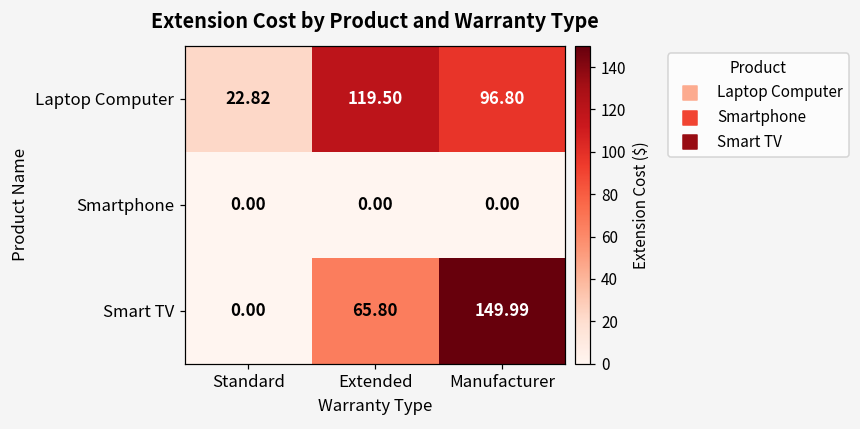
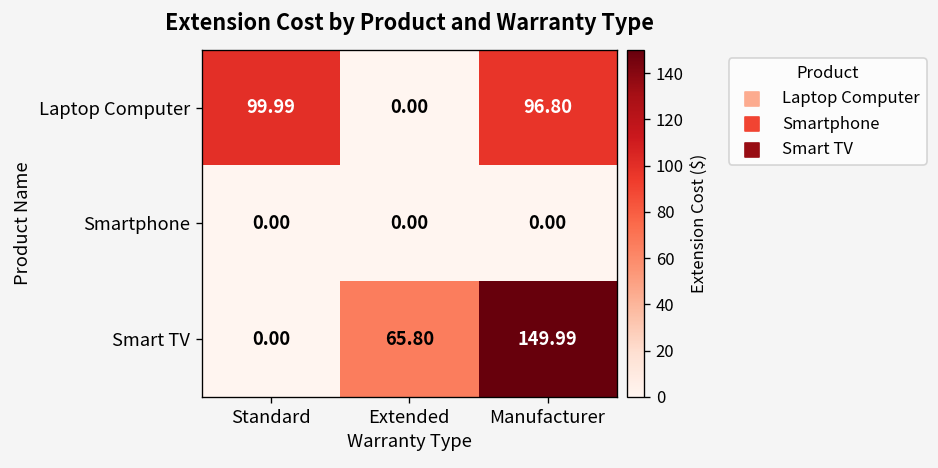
  {
    "Laptop Computer": {
-     "Standard": 22.82,
-     "Extended": 119.50,
+     "Standard": 99.99,
+     "Extended": 0.00,
      "Manufacturer": 96.80
    },
    "Smartphone": {
      "Standard": 0.00,
      "Extended": 0.00,
      "Manufacturer": 0.00
    },
    "Smart TV": {
      "Standard": 0.00,
      "Extended": 65.80,
      "Manufacturer": 149.99
    }
  }
